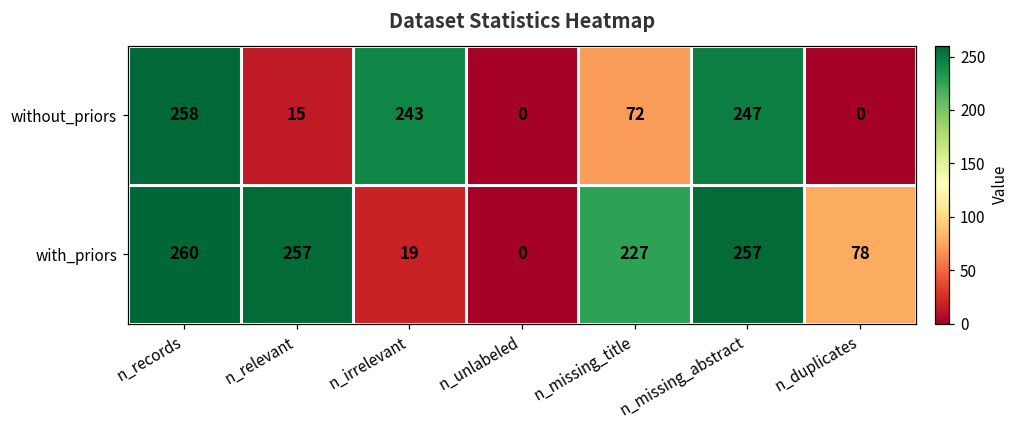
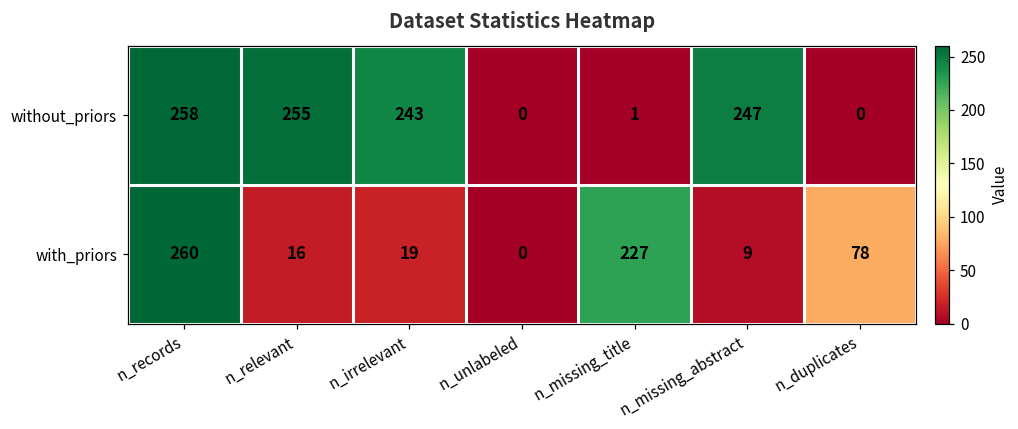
  {
    "without_priors": {
      "n_records": 258,
-     "n_relevant": 15,
+     "n_relevant": 255,
      "n_irrelevant": 243,
      "n_unlabeled": 0,
-     "n_missing_title": 72,
+     "n_missing_title": 1,
      "n_missing_abstract": 247,
      "n_duplicates": 0
    },
    "with_priors": {
      "n_records": 260,
-     "n_relevant": 257,
+     "n_relevant": 16,
      "n_irrelevant": 19,
      "n_unlabeled": 0,
      "n_missing_title": 227,
-     "n_missing_abstract": 257,
+     "n_missing_abstract": 9,
      "n_duplicates": 78
    }
  }
